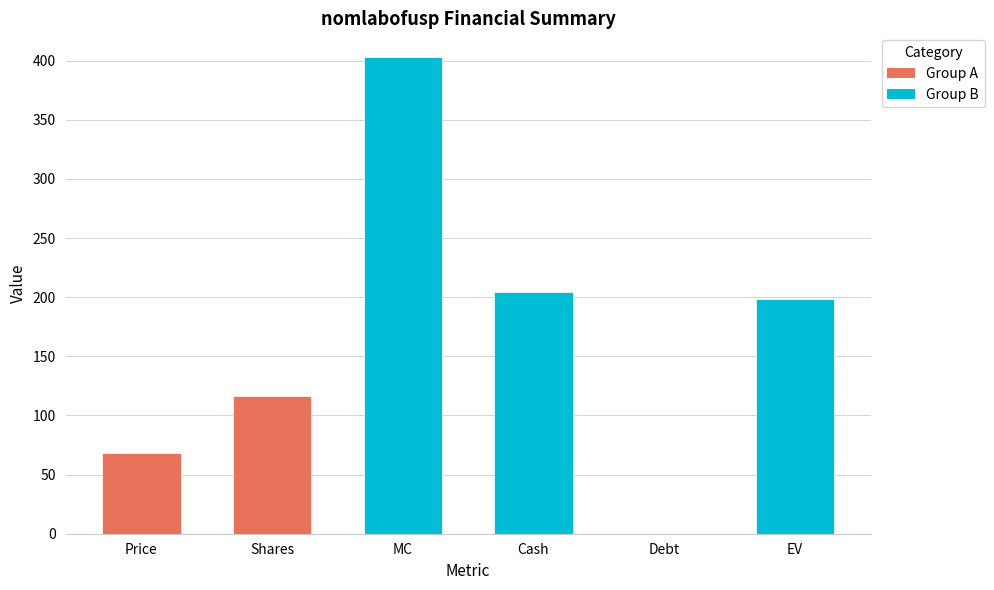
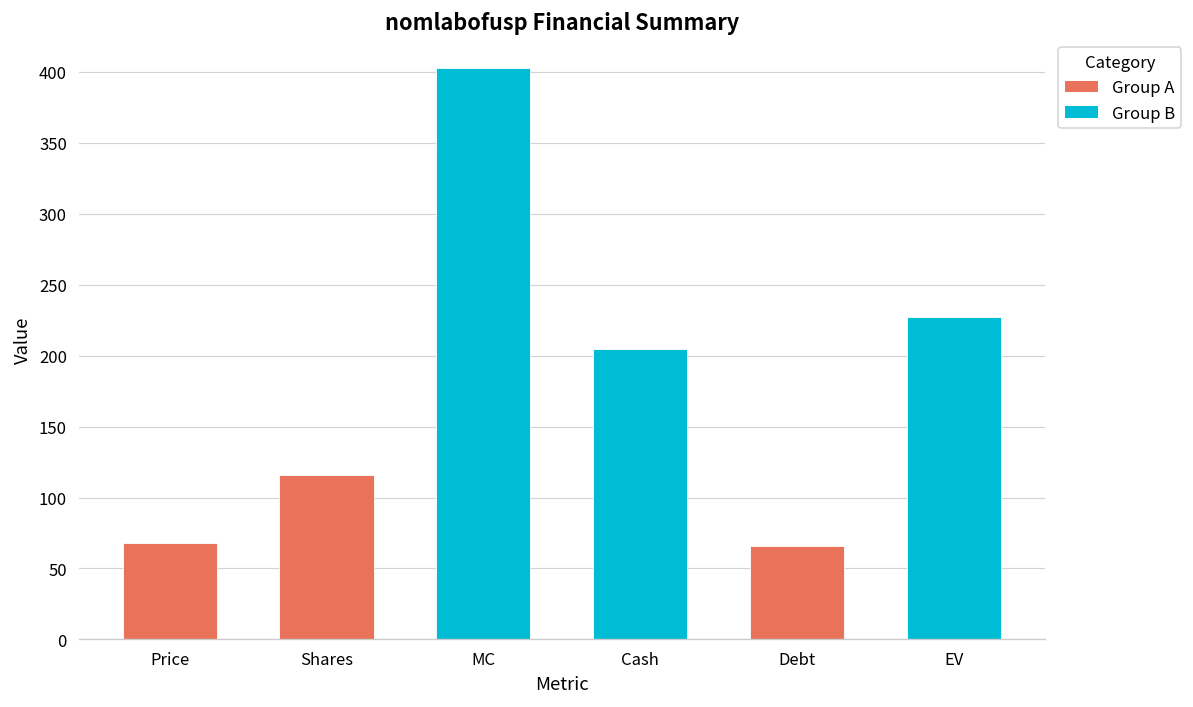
  {
    "Price": 68,
    "Shares": 116,
    "MC": 403,
    "Cash": 205,
-   "Debt": 0,
-   "EV": 198
+   "Debt": 66,
+   "EV": 227
  }
